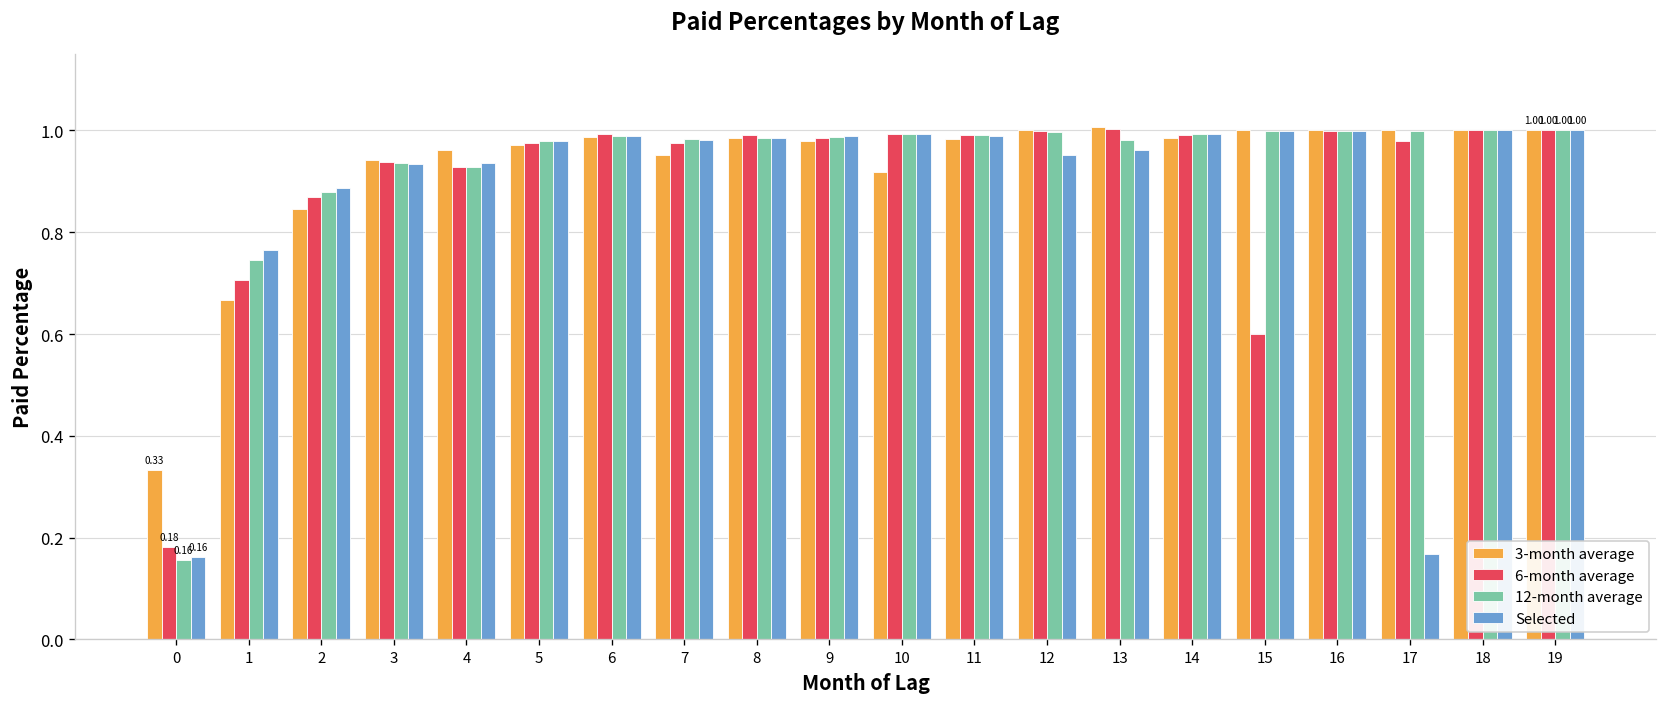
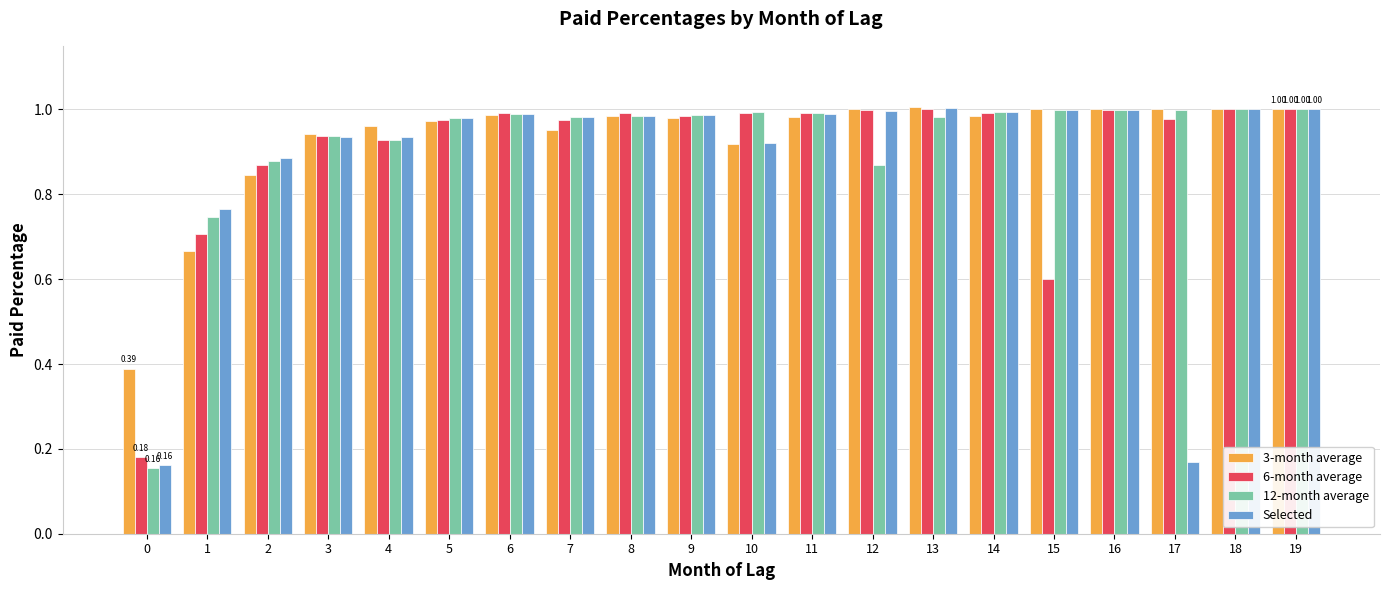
  {
    "3-month average": {
-     "0": 0.33
+     "0": 0.39
    },
    "6-month average": {
      "0": 0.18
    },
    "12-month average": {
      "1": 0.75,
      "2": 0.88,
      "3": 0.94,
      "4": 0.93,
      "5": 0.98,
      "6": 0.99,
      "7": 0.98,
      "8": 0.99,
      "9": 0.99,
      "10": 0.99,
      "11": 0.99,
-     "12": 1.00,
+     "12": 0.87,
      "13": 0.98,
      "14": 0.99,
      "15": 1.00,
      "16": 1.00,
      "17": 1.00
    },
    "Selected": {
      "1": 0.77,
      "2": 0.89,
      "3": 0.93,
      "4": 0.94,
      "5": 0.98,
      "6": 0.99,
      "7": 0.98,
      "8": 0.98,
      "9": 0.99,
-     "10": 0.99,
+     "10": 0.92,
      "11": 0.99,
-     "12": 0.95,
-     "13": 0.96,
+     "12": 1.00,
+     "13": 1.00,
      "14": 0.99,
      "15": 1.00,
      "16": 1.00,
      "17": 0.17
    }
  }
